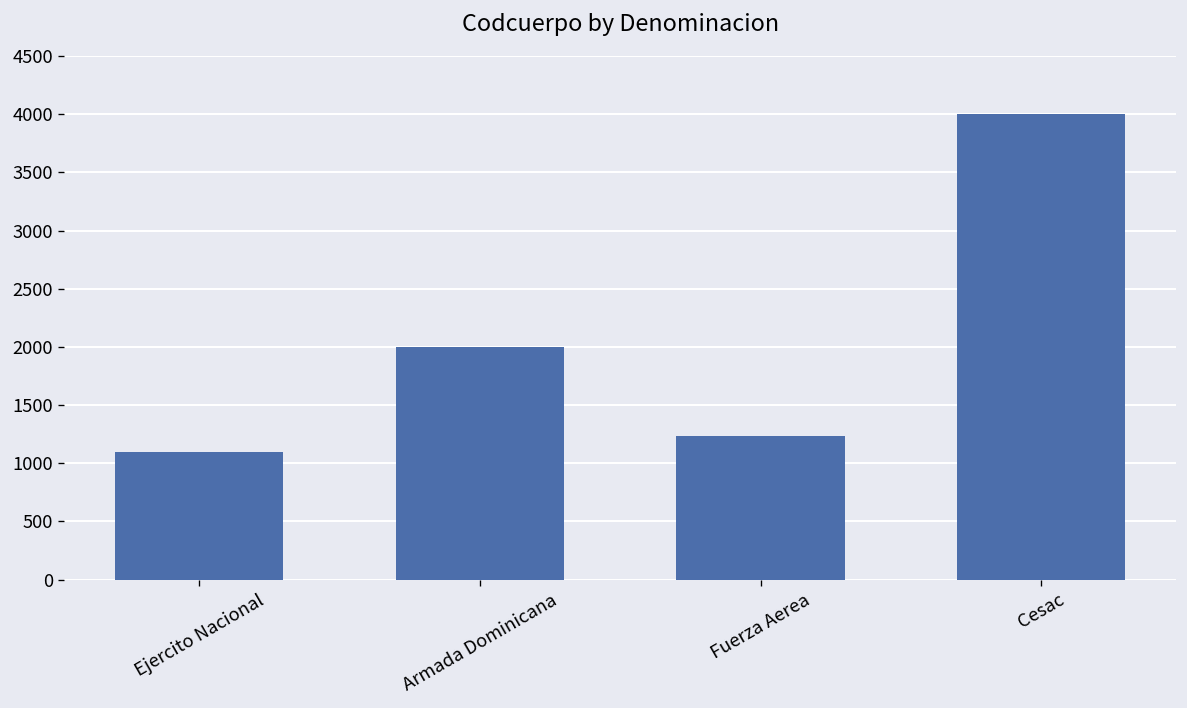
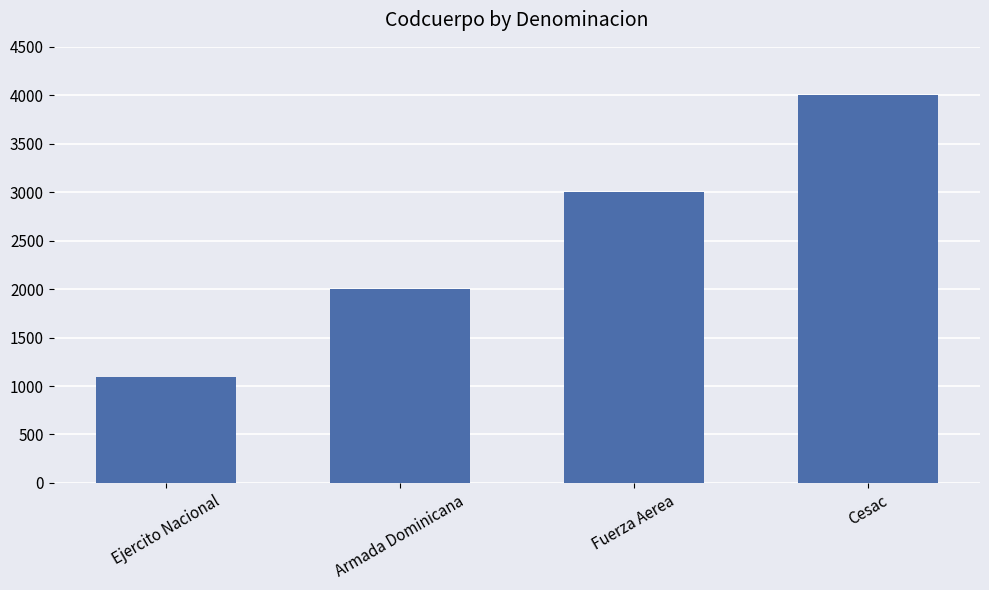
  {
    "Ejercito Nacional": 1100,
    "Armada Dominicana": 2000,
-   "Fuerza Aerea": 1200,
+   "Fuerza Aerea": 3000,
    "Cesac": 4000
  }
